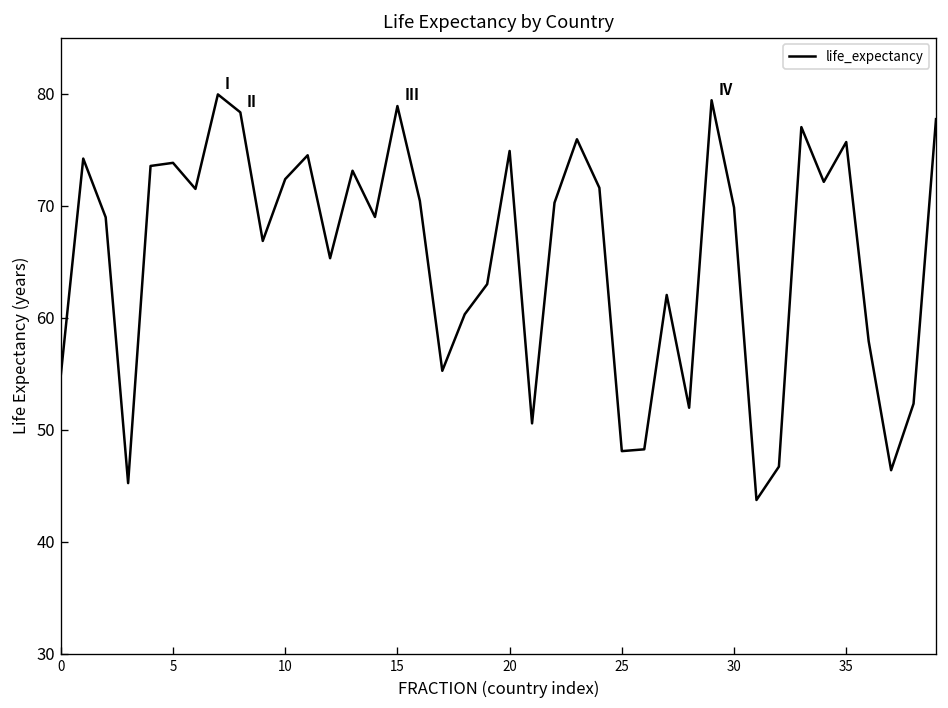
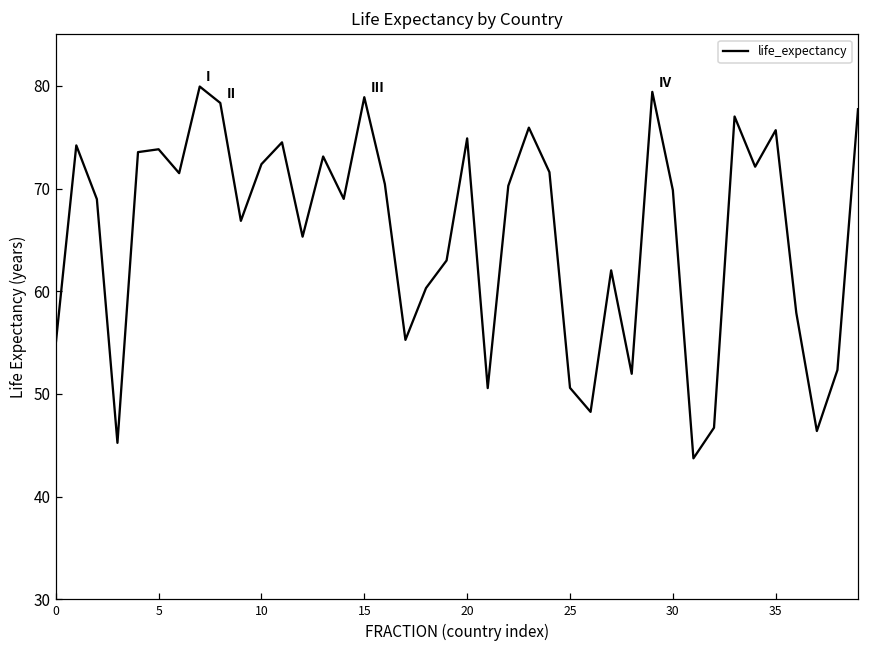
  {
    "0": 55,
    "5": 74,
    "10": 72,
    "15": 79,
    "20": 75,
-   "25": 48,
+   "25": 51,
    "30": 70,
    "35": 76
  }
